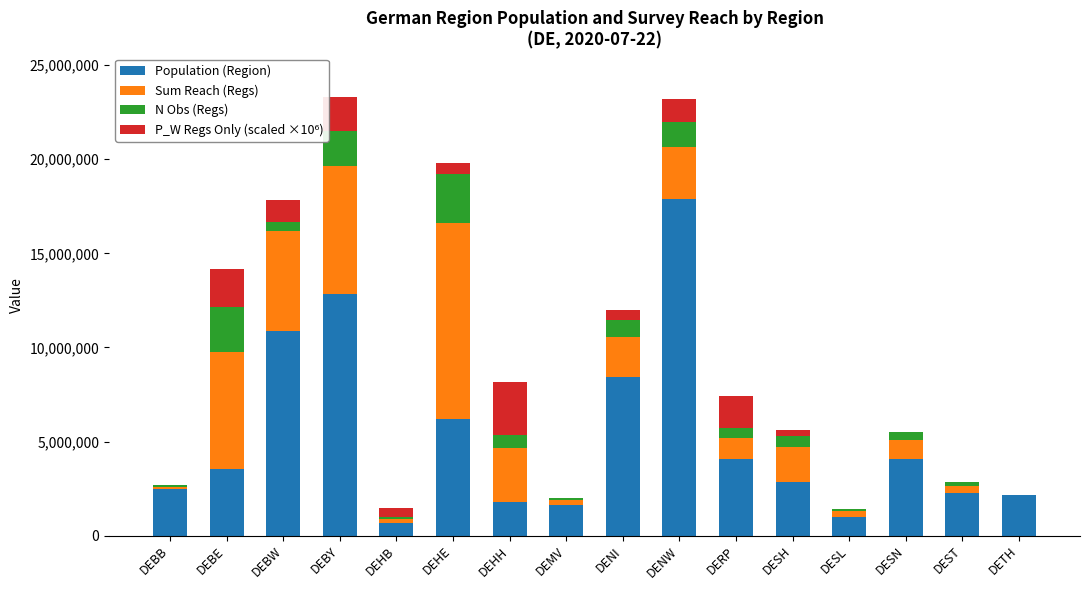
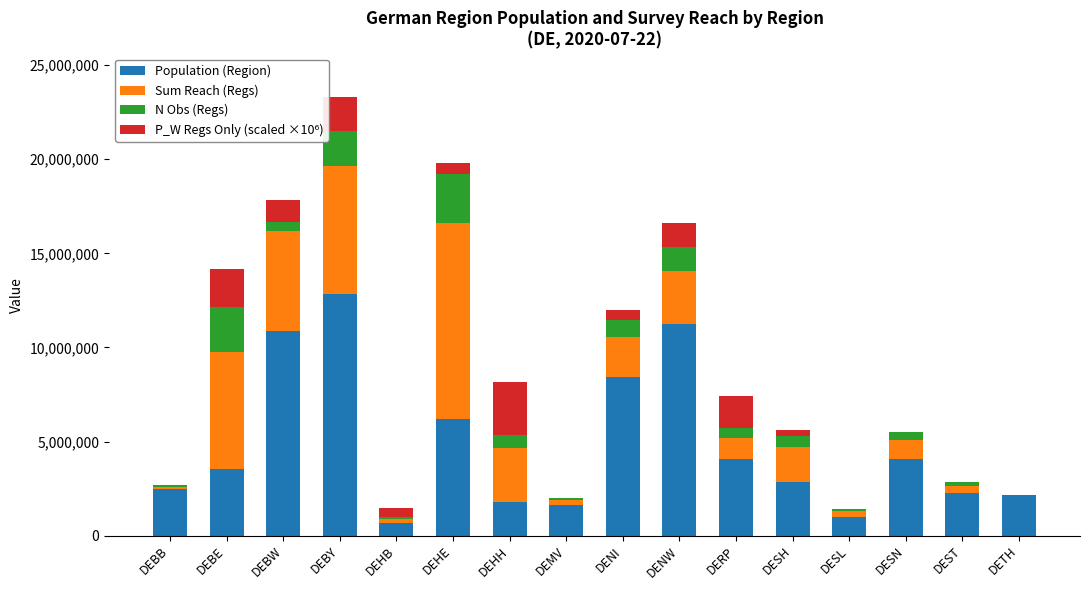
  {
    "Population (Region)": {
      "DEBB": "2,500,000",
      "DEBE": "3,500,000",
      "DEBW": "10,900,000",
      "DEBY": "12,800,000",
      "DEHB": "700,000",
      "DEHE": "6,200,000",
      "DEHH": "1,800,000",
      "DEMV": "1,600,000",
      "DENI": "8,400,000",
-     "DENW": "17,900,000",
+     "DENW": "11,200,000",
      "DERP": "4,100,000",
      "DESH": "2,900,000",
      "DESL": "1,000,000",
      "DESN": "4,100,000",
      "DEST": "2,200,000",
      "DETH": "2,200,000"
    },
    "Sum Reach (Regs)": {
      "DEBE": "6,200,000",
      "DEBW": "5,300,000",
      "DEBY": "6,800,000",
      "DEHB": "200,000",
      "DEHE": "10,400,000",
      "DEHH": "2,900,000",
      "DEMV": "300,000",
      "DENI": "2,200,000",
      "DENW": "2,800,000",
      "DERP": "1,200,000",
      "DESH": "1,900,000",
      "DESL": "300,000",
      "DESN": "1,000,000",
      "DEST": "400,000",
      "DETH": "0"
    },
    "N Obs (Regs)": {
      "DEBE": "2,400,000",
      "DEBW": "500,000",
      "DEBY": "1,900,000",
      "DEHE": "2,600,000",
      "DEHH": "700,000",
      "DENI": "900,000",
      "DENW": "1,300,000",
      "DERP": "500,000",
      "DESH": "600,000",
      "DESN": "400,000",
      "DEST": "200,000",
      "DETH": "0"
    },
    "P_W Regs Only (scaled ×10⁶)": {
      "DEBB": "0",
      "DEBE": "2,000,000",
      "DEBW": "1,200,000",
      "DEBY": "1,800,000",
      "DEHB": "500,000",
      "DEHE": "600,000",
      "DEHH": "2,800,000",
      "DEMV": "0",
      "DENI": "500,000",
      "DENW": "1,300,000",
      "DERP": "1,700,000",
      "DESH": "300,000",
      "DESL": "0",
      "DESN": "0",
      "DEST": "0",
      "DETH": "0"
    }
  }
